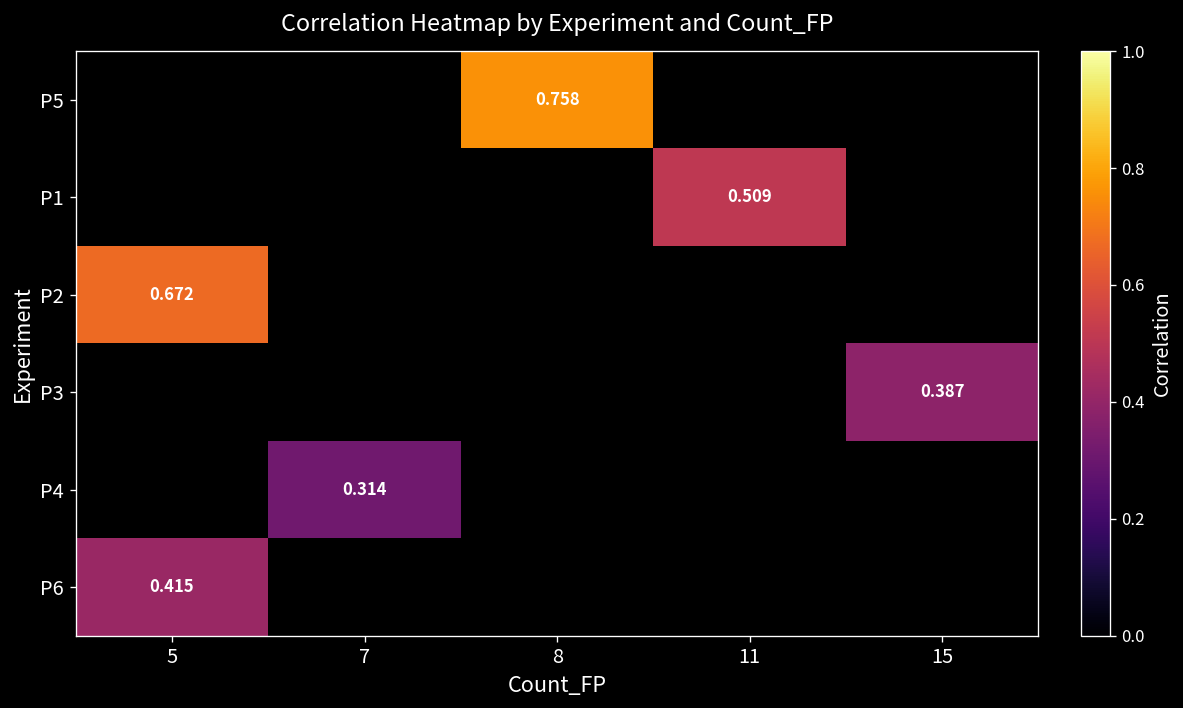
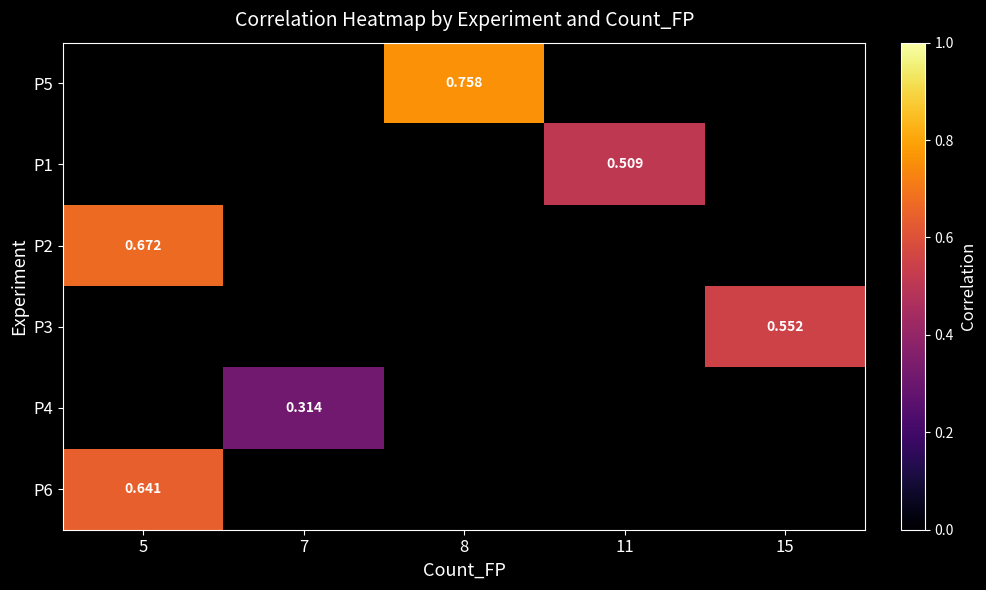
  {
    "P5": {
      "8": 0.758
    },
    "P1": {
      "11": 0.509
    },
    "P2": {
      "5": 0.672
    },
    "P3": {
-     "15": 0.387
+     "15": 0.552
    },
    "P4": {
      "7": 0.314
    },
    "P6": {
-     "5": 0.415
+     "5": 0.641
    }
  }
